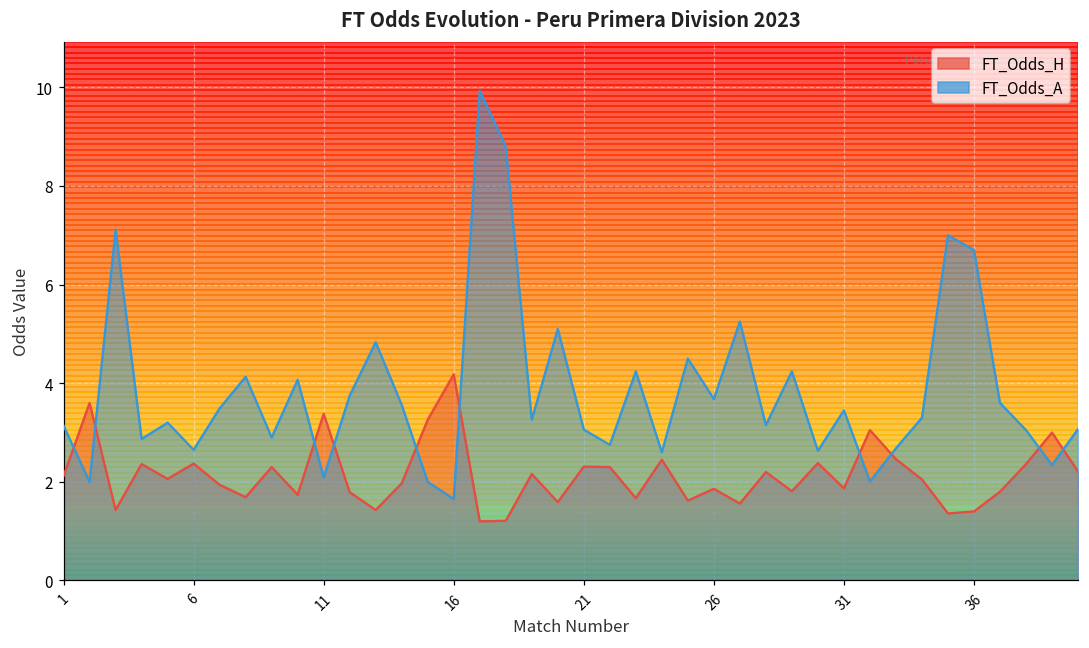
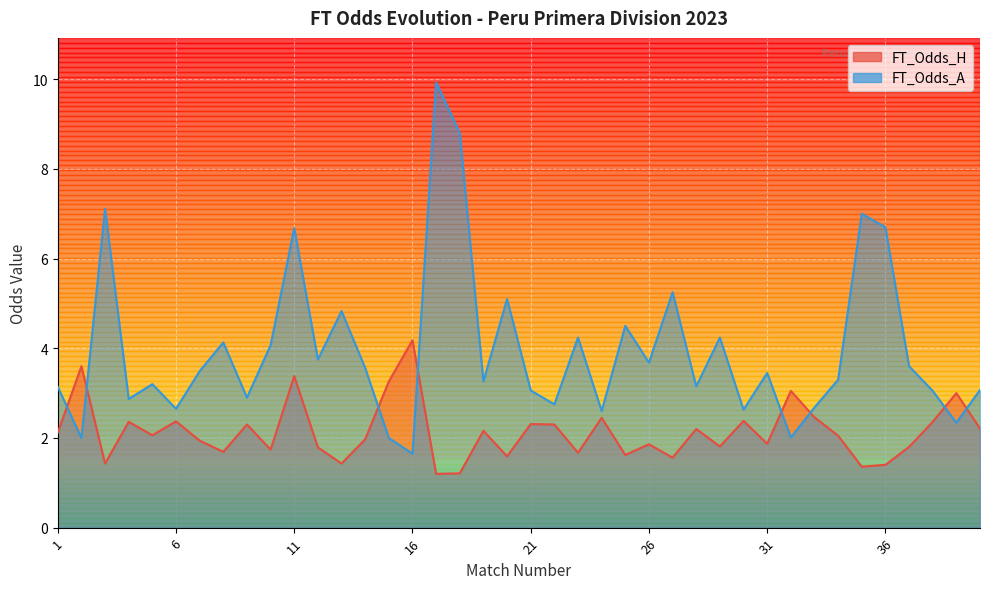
  {
    "FT_Odds_H": {
      "1": 2.1,
      "6": 2.4,
      "11": 3.4,
      "16": 4.2,
      "21": 2.3,
      "26": 1.9,
      "31": 1.9,
      "36": 1.4
    },
    "FT_Odds_A": {
      "1": 3.1,
      "6": 2.7,
-     "11": 2.1,
+     "11": 6.7,
      "16": 1.7,
      "21": 3.1,
      "26": 3.7,
      "31": 3.5,
      "36": 6.7
    }
  }
